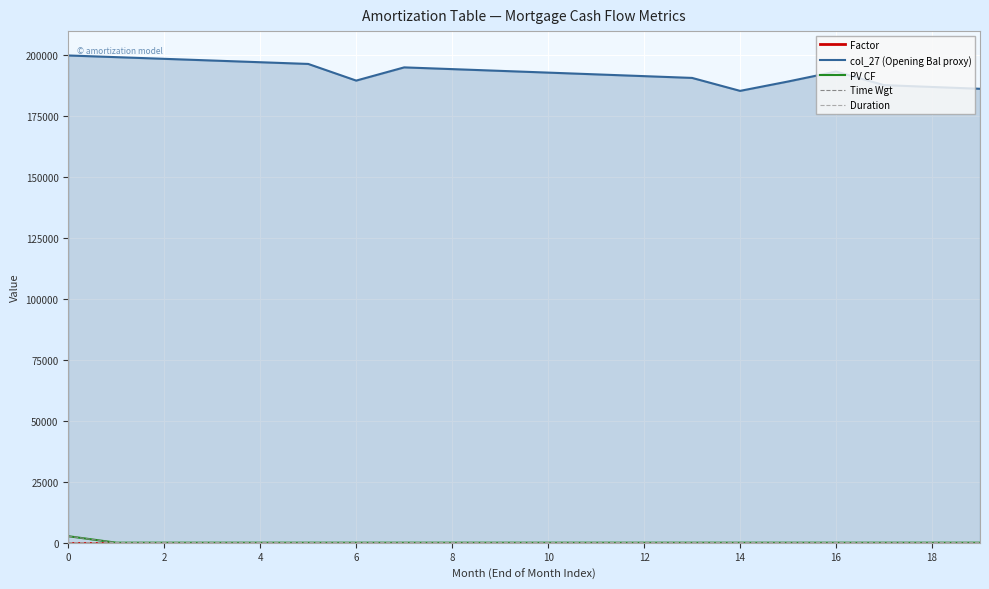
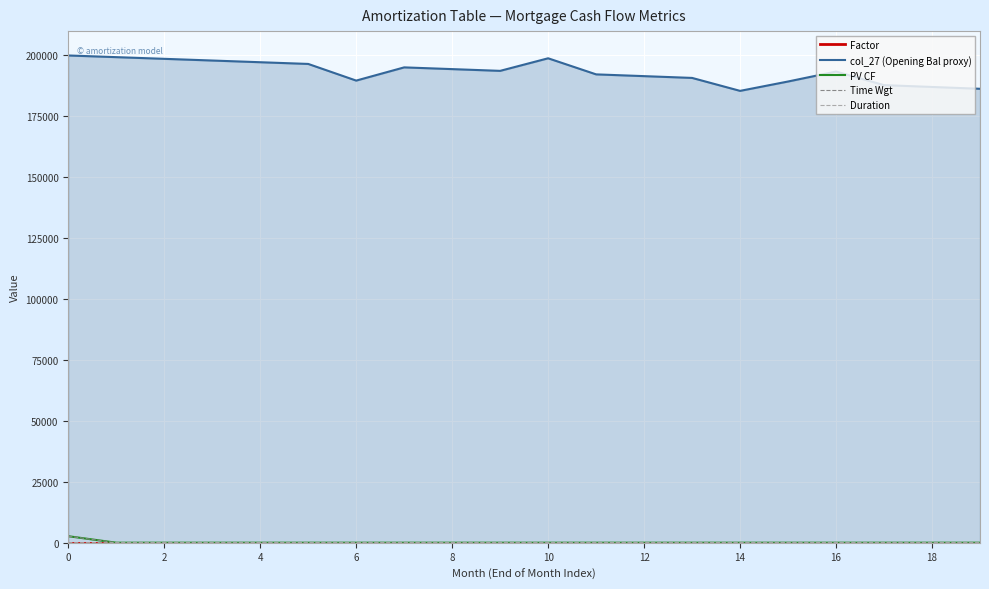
  {
    "col_27 (Opening Bal proxy)": {
      "0": 200000,
      "2": 199000,
      "4": 197000,
      "6": 190000,
      "8": 194000,
-     "10": 193000,
+     "10": 199000,
      "12": 192000,
      "14": 185000
    }
  }
